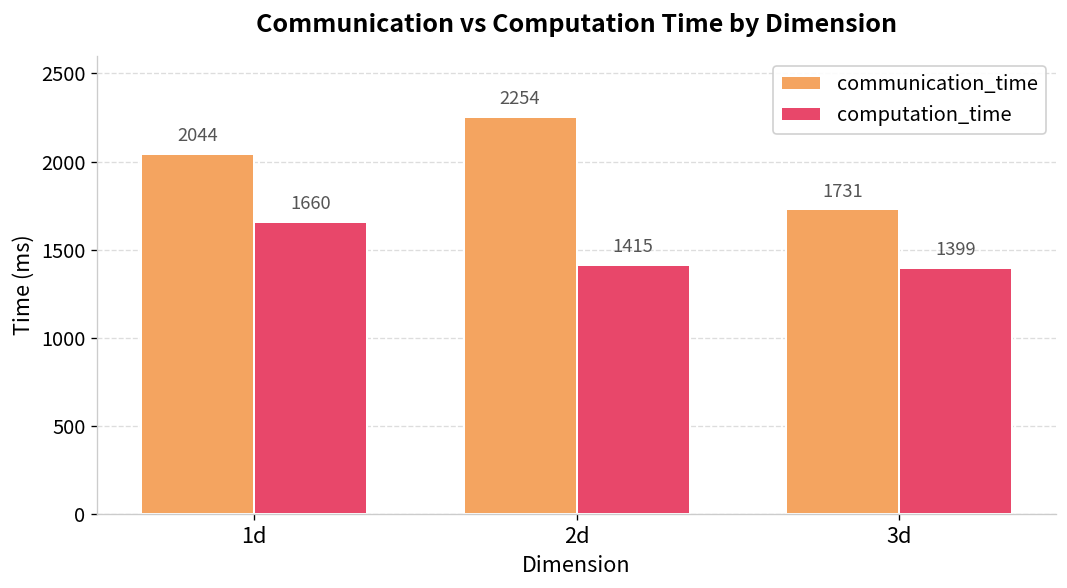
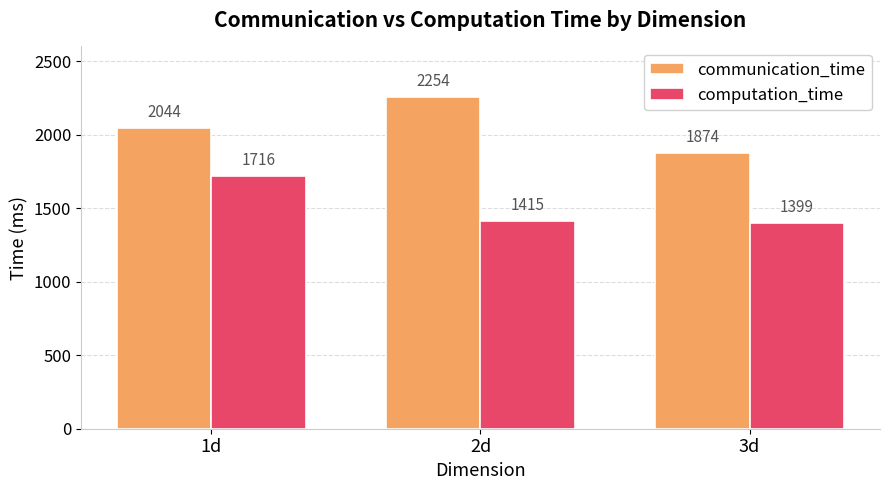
  {
    "communication_time": {
      "1d": 2044,
      "2d": 2254,
-     "3d": 1731
+     "3d": 1874
    },
    "computation_time": {
-     "1d": 1660,
+     "1d": 1716,
      "2d": 1415,
      "3d": 1399
    }
  }
